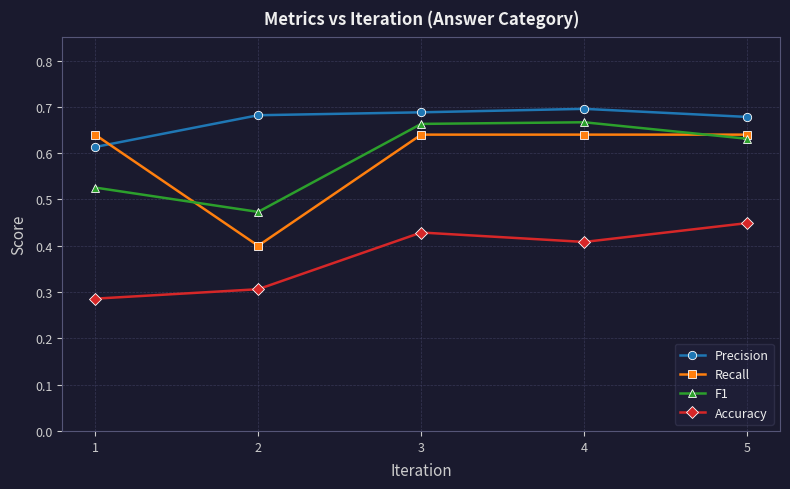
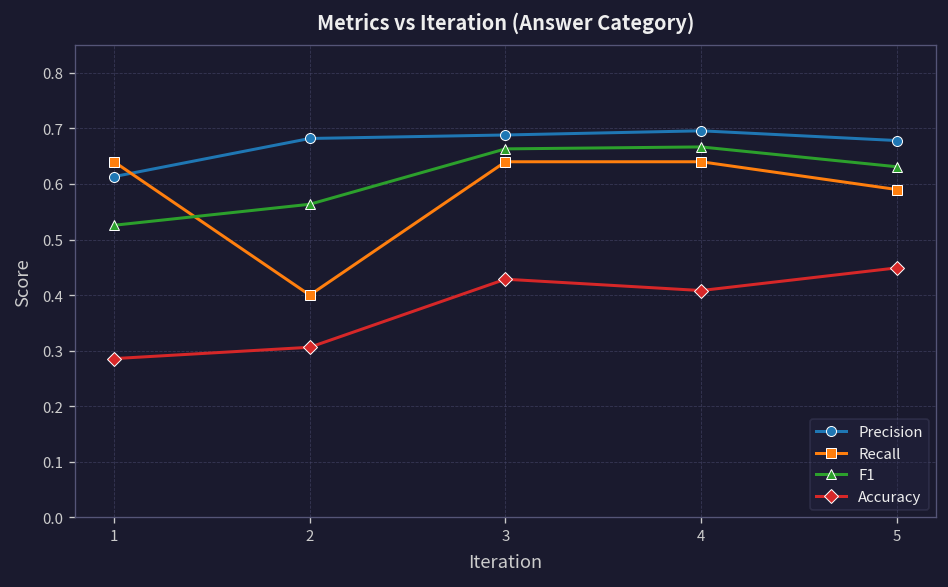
  {
    "Precision": {
      "1": 0.61,
      "2": 0.68,
      "3": 0.69,
      "4": 0.70,
      "5": 0.68
    },
    "Recall": {
      "1": 0.64,
      "2": 0.40,
      "3": 0.64,
      "4": 0.64,
-     "5": 0.64
+     "5": 0.59
    },
    "F1": {
      "1": 0.53,
-     "2": 0.47,
+     "2": 0.56,
      "3": 0.66,
      "4": 0.67,
      "5": 0.63
    },
    "Accuracy": {
      "1": 0.29,
      "2": 0.31,
      "3": 0.43,
      "4": 0.41,
      "5": 0.45
    }
  }
